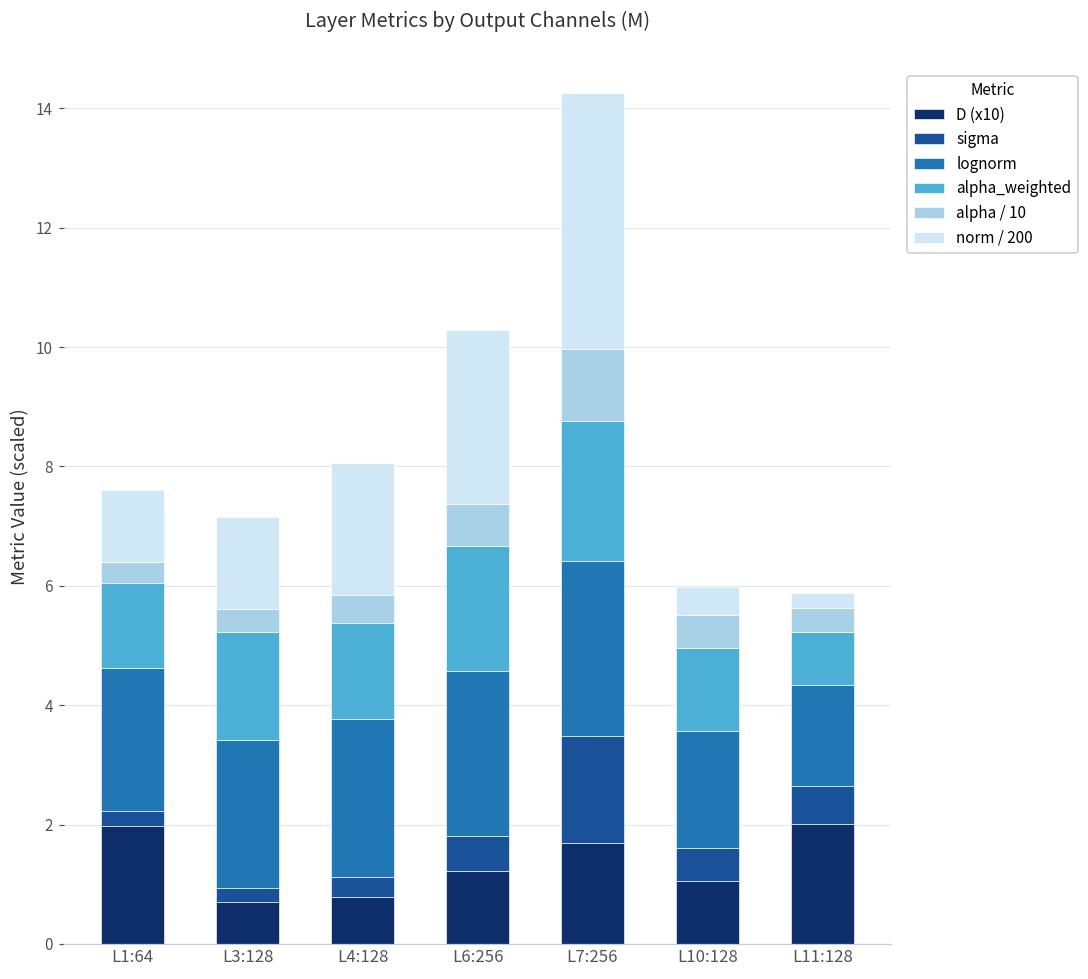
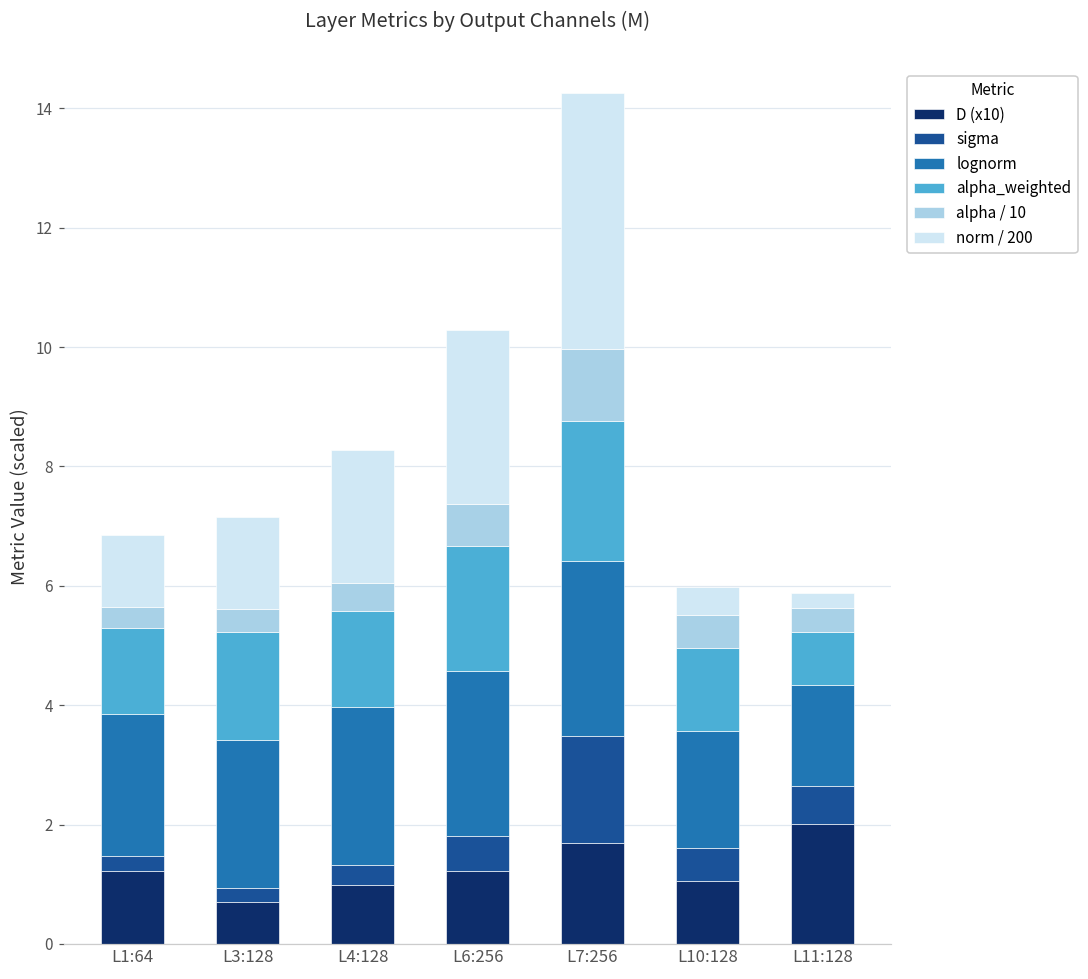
  {
    "D (x10)": {
-     "L1:64": 2.0,
+     "L1:64": 1.2,
      "L3:128": 0.7,
-     "L4:128": 0.8,
+     "L4:128": 1.0,
      "L6:256": 1.2,
      "L7:256": 1.7,
      "L10:128": 1.1,
      "L11:128": 2.0
    },
    "alpha_weighted": {
      "L1:64": 1.4,
      "L3:128": 1.8,
      "L4:128": 1.6,
      "L6:256": 2.1,
      "L7:256": 2.3,
      "L10:128": 1.4,
      "L11:128": 0.9
    }
  }
